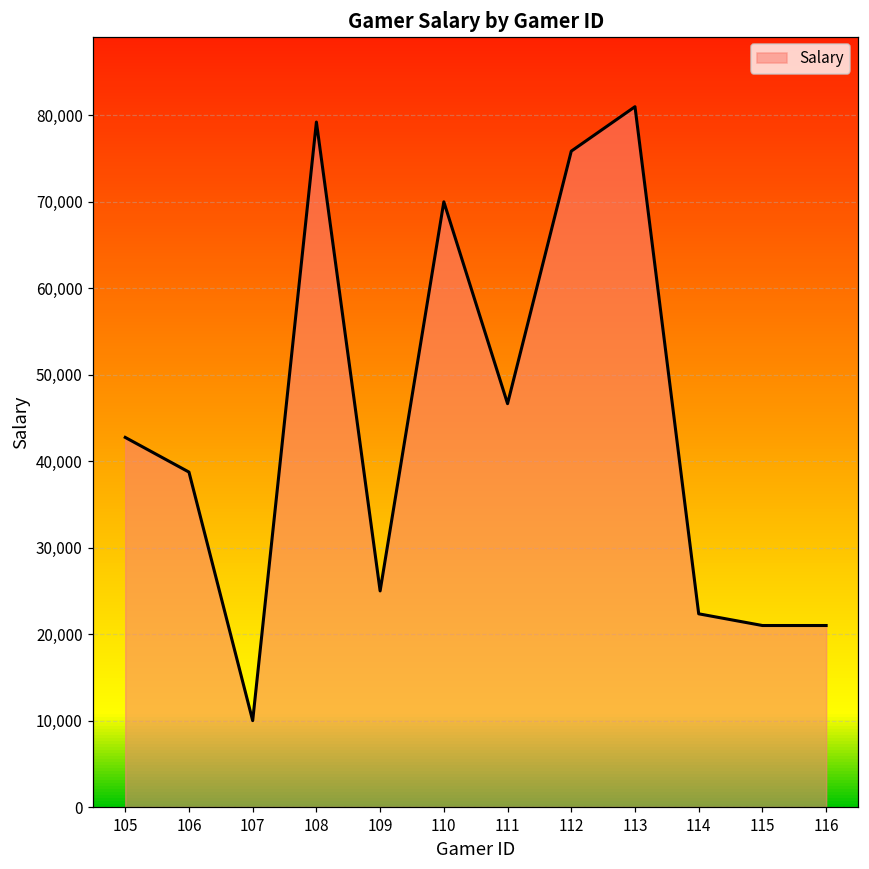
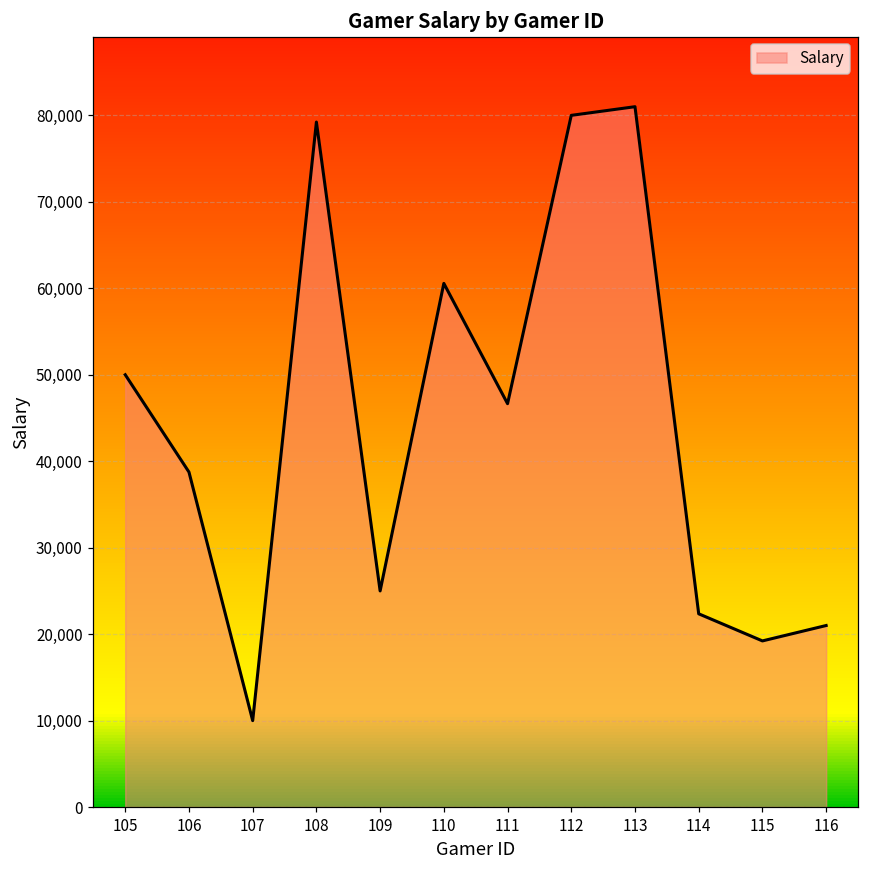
  {
-   "105": "43,000",
+   "105": "50,000",
    "106": "39,000",
    "107": "10,000",
    "108": "79,000",
    "109": "25,000",
-   "110": "70,000",
+   "110": "61,000",
    "111": "47,000",
-   "112": "76,000",
+   "112": "80,000",
    "113": "81,000",
    "114": "22,000",
-   "115": "21,000",
+   "115": "19,000",
    "116": "21,000"
  }
